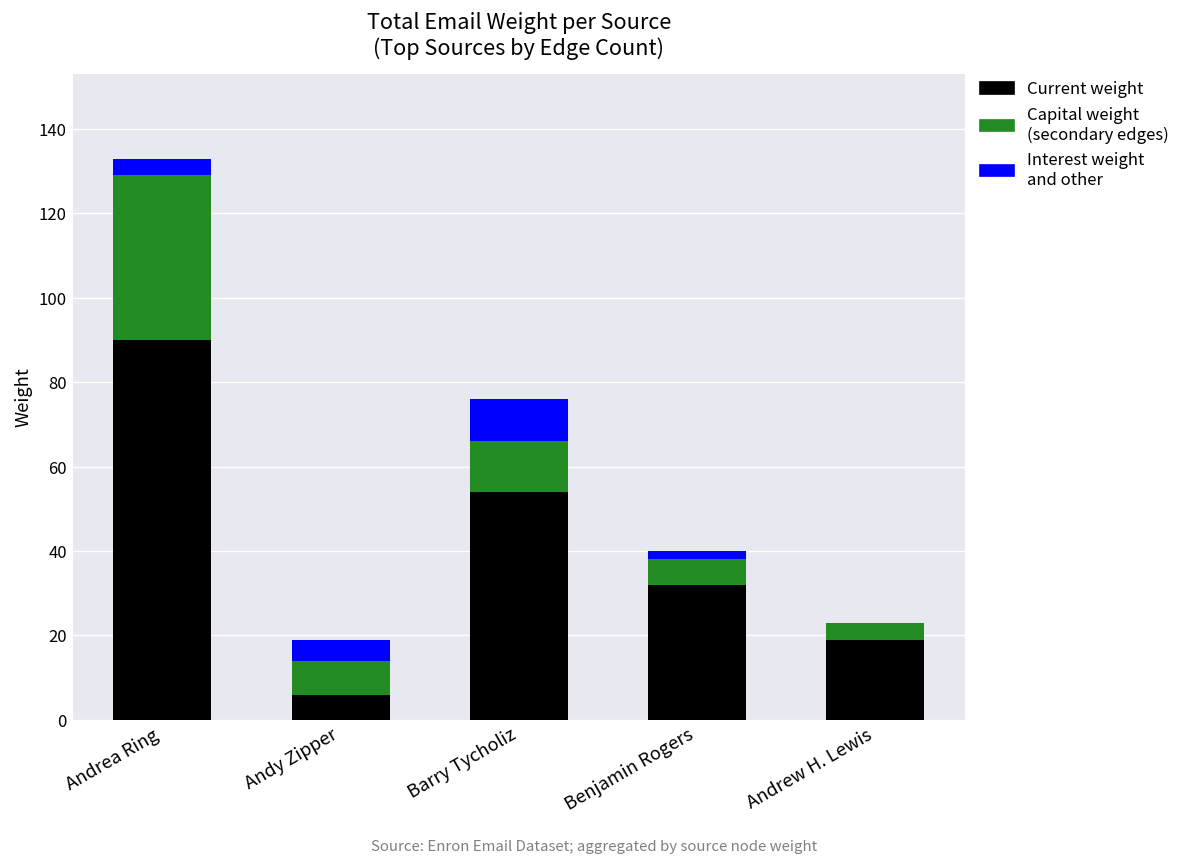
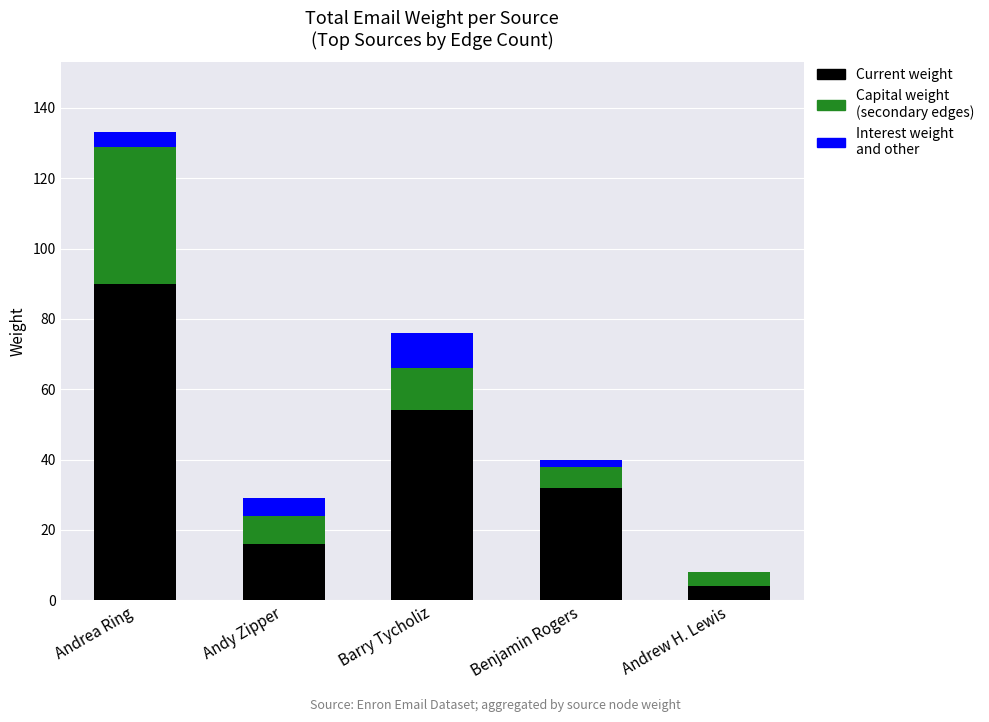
  {
    "Current weight": {
      "Andrea Ring": 90,
-     "Andy Zipper": 6,
+     "Andy Zipper": 16,
      "Barry Tycholiz": 54,
      "Benjamin Rogers": 32,
-     "Andrew H. Lewis": 19
+     "Andrew H. Lewis": 4
    }
  }
